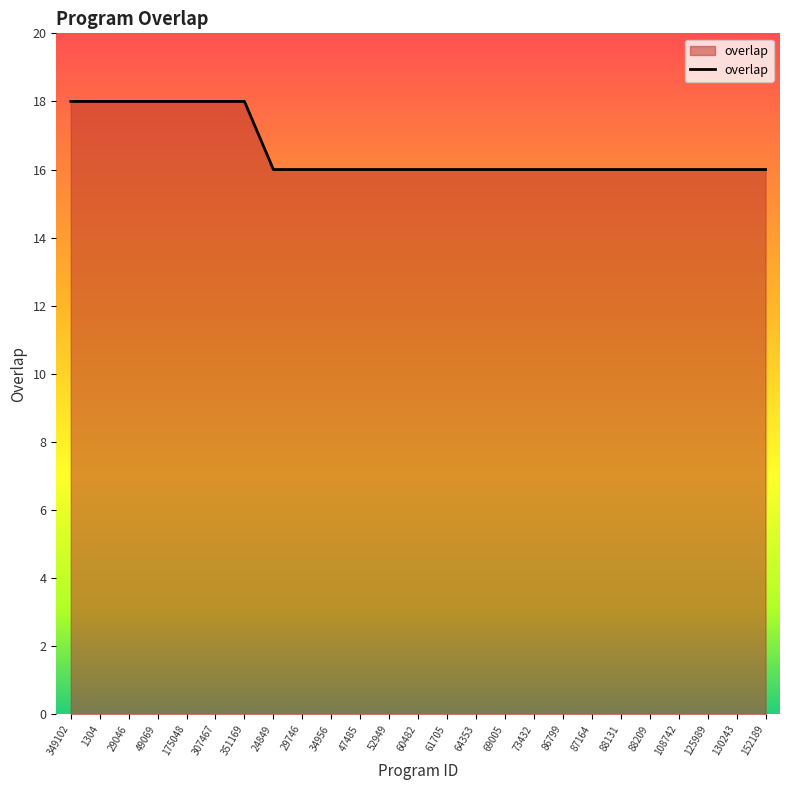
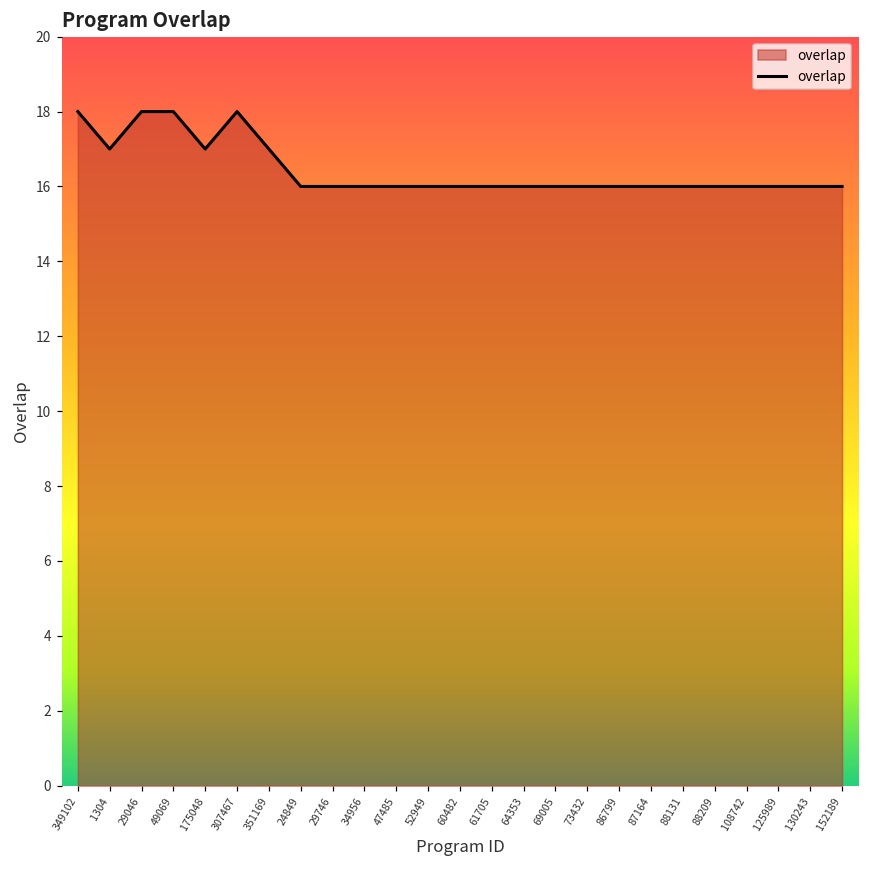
  {
    "349102": 18,
-   "1304": 18,
+   "1304": 17,
    "29046": 18,
    "49069": 18,
-   "175048": 18,
+   "175048": 17,
    "307467": 18,
-   "351169": 18,
+   "351169": 17,
    "24849": 16,
    "29746": 16,
    "34956": 16,
    "47485": 16,
    "52949": 16,
    "60482": 16,
    "61705": 16,
    "64353": 16,
    "69005": 16,
    "73432": 16,
    "86799": 16,
    "87164": 16,
    "88131": 16,
    "88209": 16,
    "108742": 16,
    "125989": 16,
    "130243": 16,
    "152189": 16
  }
